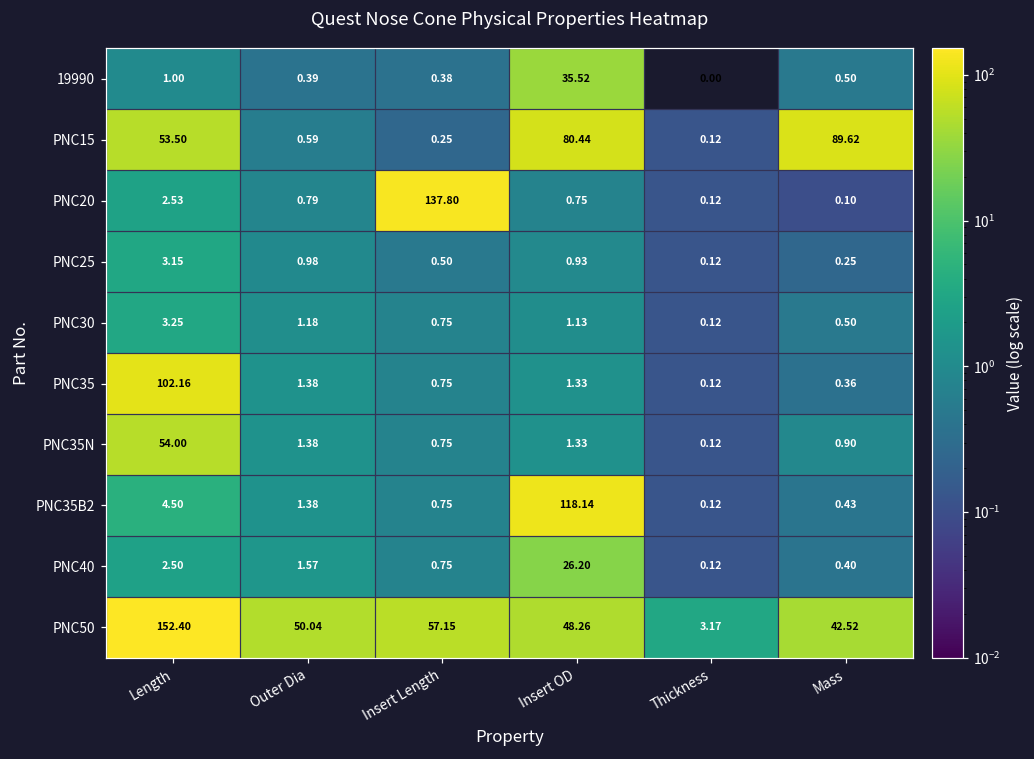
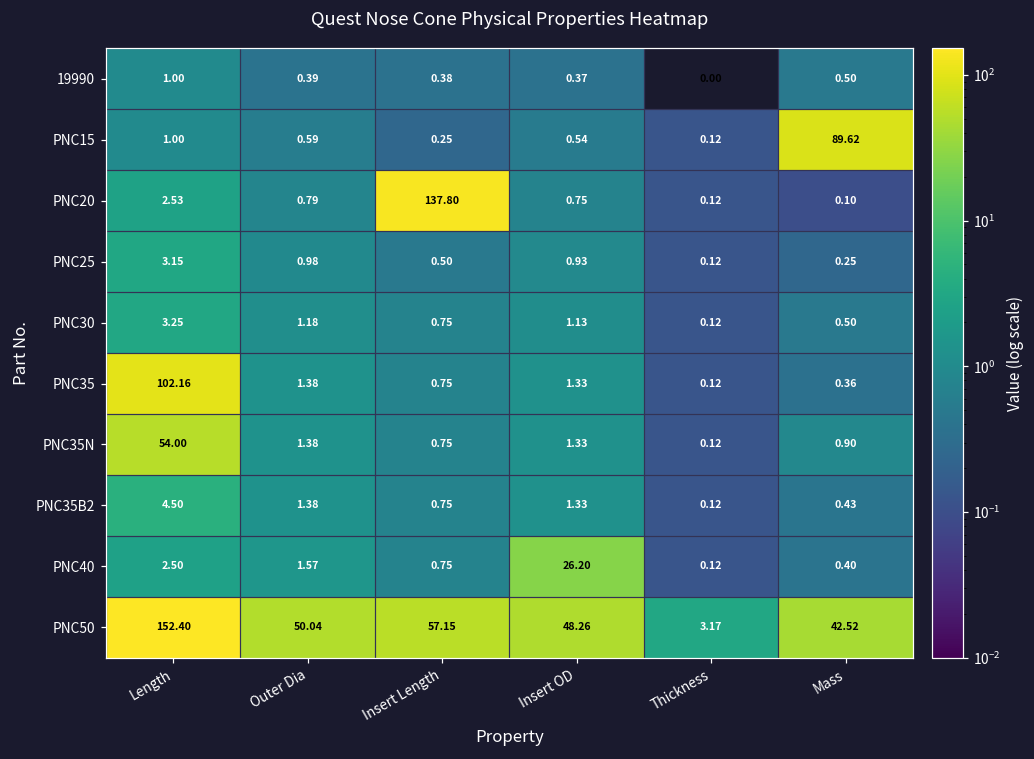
  {
    "19990": {
      "Length": 1.00,
      "Outer Dia": 0.39,
      "Insert Length": 0.38,
-     "Insert OD": 35.52,
+     "Insert OD": 0.37,
      "Mass": 0.50
    },
    "PNC15": {
-     "Length": 53.50,
+     "Length": 1.00,
      "Outer Dia": 0.59,
      "Insert Length": 0.25,
-     "Insert OD": 80.44,
+     "Insert OD": 0.54,
      "Thickness": 0.12,
      "Mass": 89.62
    },
    "PNC20": {
      "Length": 2.53,
      "Outer Dia": 0.79,
      "Insert Length": 137.80,
      "Insert OD": 0.75,
      "Thickness": 0.12,
      "Mass": 0.10
    },
    "PNC25": {
      "Length": 3.15,
      "Outer Dia": 0.98,
      "Insert Length": 0.50,
      "Insert OD": 0.93,
      "Thickness": 0.12,
      "Mass": 0.25
    },
    "PNC30": {
      "Length": 3.25,
      "Outer Dia": 1.18,
      "Insert Length": 0.75,
      "Insert OD": 1.13,
      "Thickness": 0.12,
      "Mass": 0.50
    },
    "PNC35": {
      "Length": 102.16,
      "Outer Dia": 1.38,
      "Insert Length": 0.75,
      "Insert OD": 1.33,
      "Thickness": 0.12,
      "Mass": 0.36
    },
    "PNC35N": {
      "Length": 54.00,
      "Outer Dia": 1.38,
      "Insert Length": 0.75,
      "Insert OD": 1.33,
      "Thickness": 0.12,
      "Mass": 0.90
    },
    "PNC35B2": {
      "Length": 4.50,
      "Outer Dia": 1.38,
      "Insert Length": 0.75,
-     "Insert OD": 118.14,
+     "Insert OD": 1.33,
      "Thickness": 0.12,
      "Mass": 0.43
    },
    "PNC40": {
      "Length": 2.50,
      "Outer Dia": 1.57,
      "Insert Length": 0.75,
      "Insert OD": 26.20,
      "Thickness": 0.12,
      "Mass": 0.40
    },
    "PNC50": {
      "Length": 152.40,
      "Outer Dia": 50.04,
      "Insert Length": 57.15,
      "Insert OD": 48.26,
      "Thickness": 3.17,
      "Mass": 42.52
    }
  }
